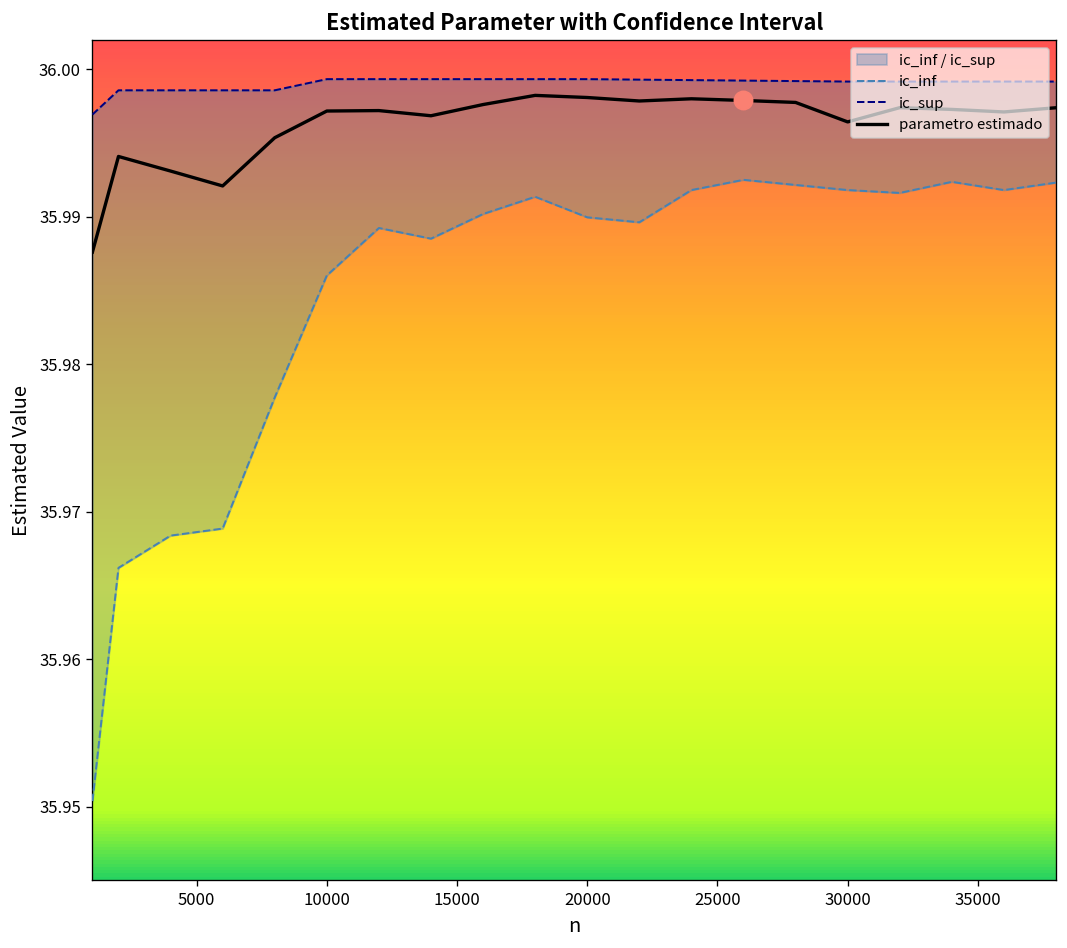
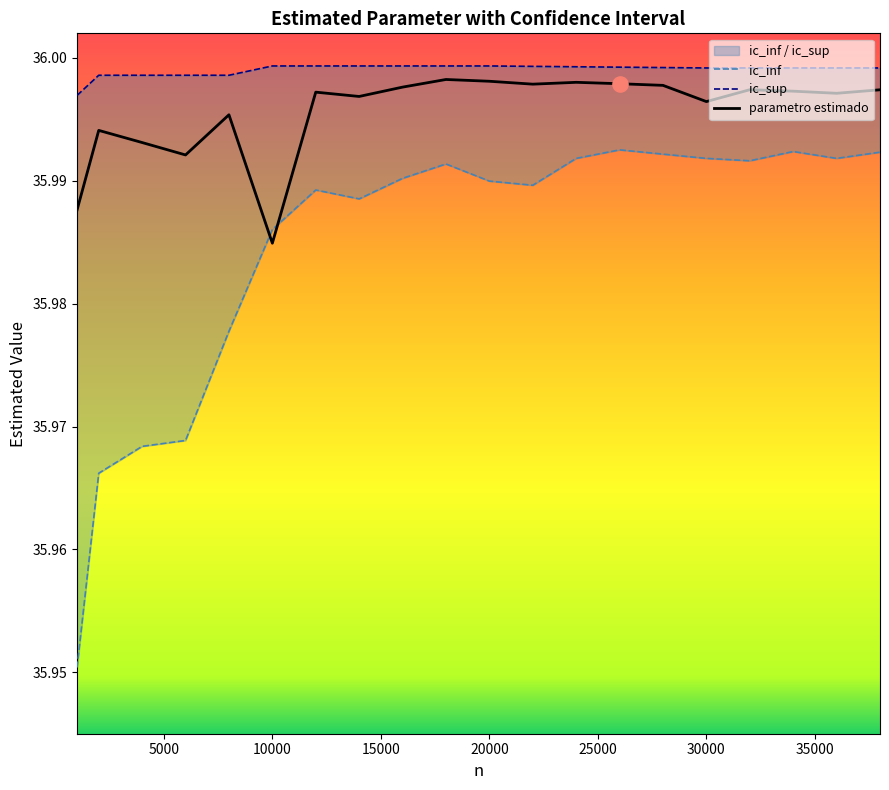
  {
    "parametro estimado": {
-     "10000": 35.9972,
+     "10000": 35.9849,
      "20000": 35.9981,
      "30000": 35.9964
    }
  }
